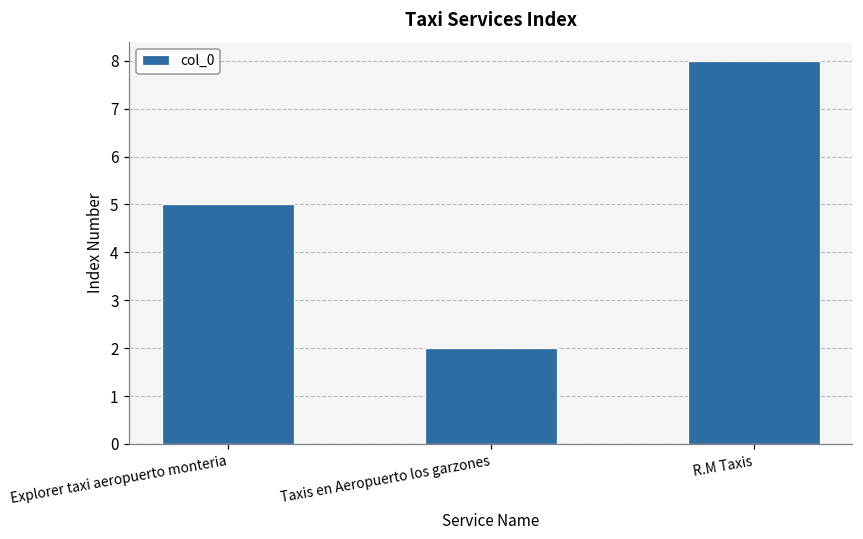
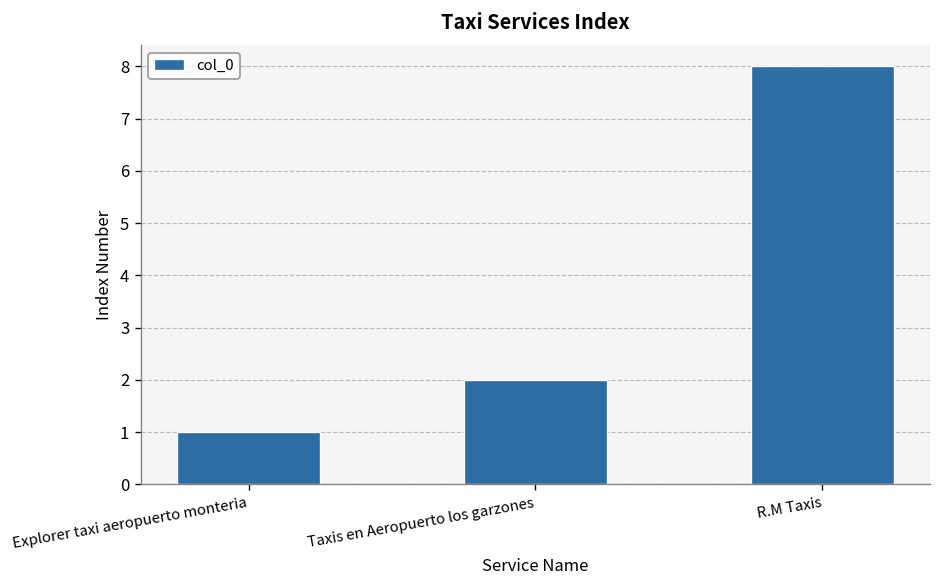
  {
-   "Explorer taxi aeropuerto monteria": 5,
+   "Explorer taxi aeropuerto monteria": 1,
    "Taxis en Aeropuerto los garzones": 2,
    "R.M Taxis": 8
  }
